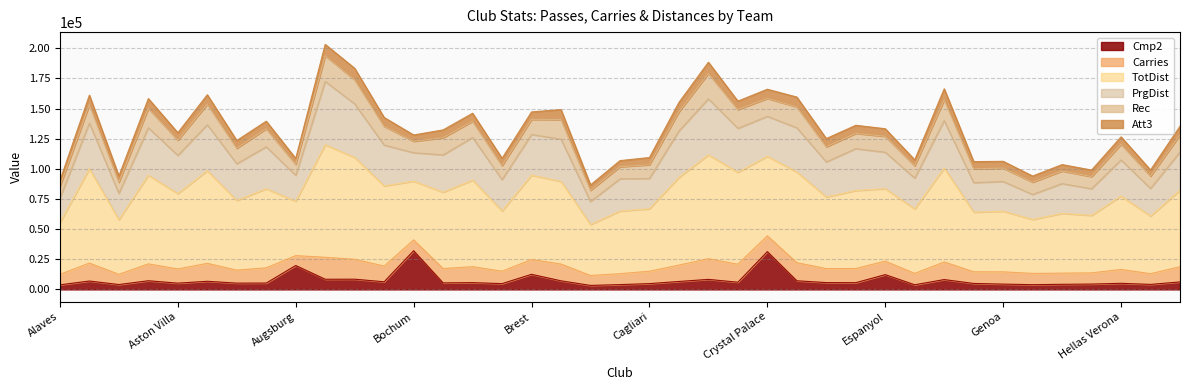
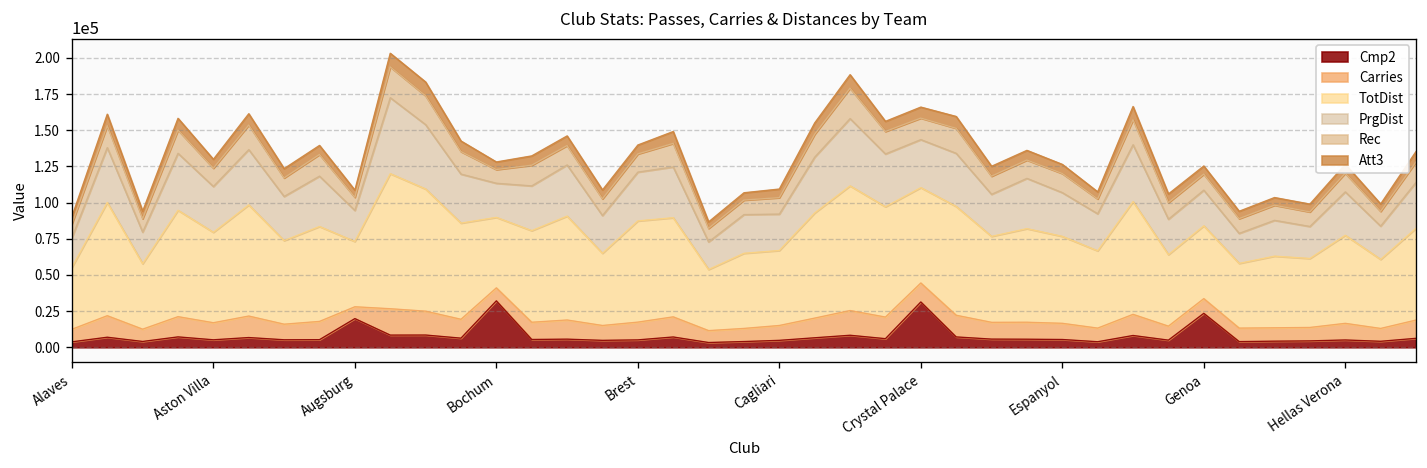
  {
    "Cmp2": {
      "Alaves": 4000,
      "Aston Villa": 5000,
      "Augsburg": 20000,
      "Bochum": 32000,
-     "Brest": 13000,
+     "Brest": 5000,
      "Cagliari": 5000,
      "Crystal Palace": 31000,
-     "Espanyol": 12000,
-     "Genoa": 4000,
+     "Espanyol": 5000,
+     "Genoa": 23000,
      "Hellas Verona": 5000
    }
  }
